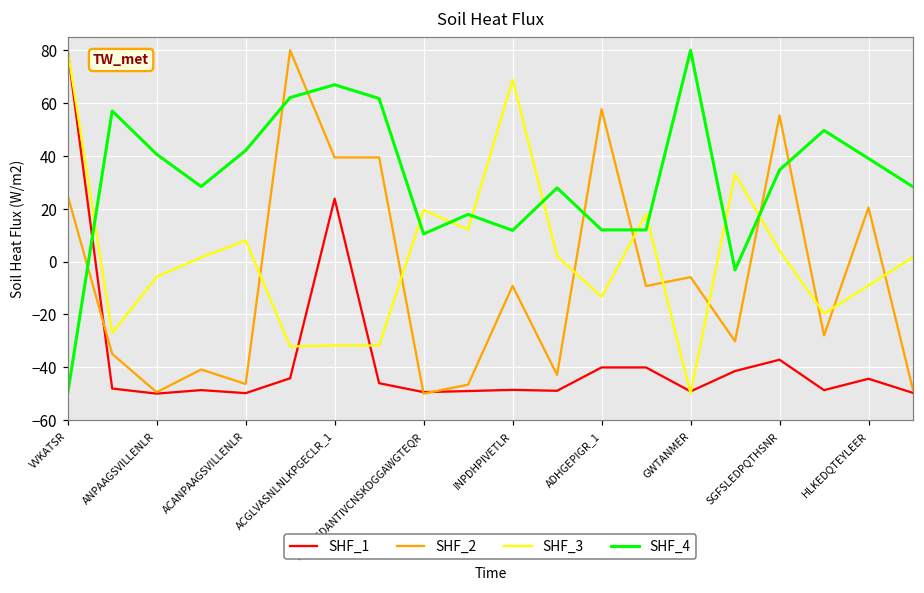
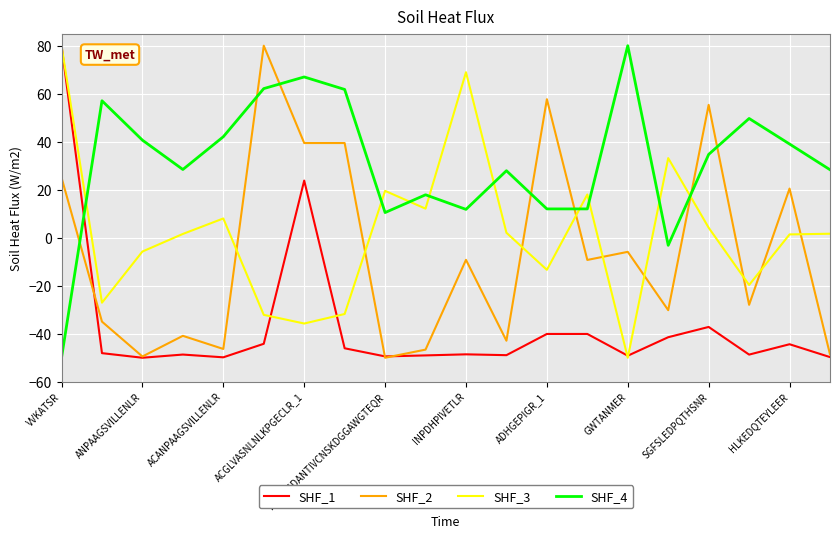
  {
    "SHF_1": {
      "ACANPAAGSVILLENLR": -50,
      "ACGLVASNLNLKPGECLR_1": 24,
      "INPDHPIVETLR": -49,
      "ADHGEPIGR_1": -40,
      "SGFSLEDPQTHSNR": -37,
      "HLKEDQTEYLEER": -44
    },
    "SHF_2": {
      "VVKATSR": 25,
      "ACANPAAGSVILLENLR": -46,
      "ACGLVASNLNLKPGECLR_1": 39,
      "INPDHPIVETLR": -9,
      "ADHGEPIGR_1": 58,
      "GWTANMER": -6,
      "SGFSLEDPQTHSNR": 55,
      "HLKEDQTEYLEER": 20
    },
    "SHF_3": {
      "ANPAAGSVILLENLR": -6,
      "ACANPAAGSVILLENLR": 8,
-     "ACGLVASNLNLKPGECLR_1": -32,
+     "ACGLVASNLNLKPGECLR_1": -36,
      "FNAHGDANTIVCNSKDGGAWGTEQR": 20,
      "INPDHPIVETLR": 69,
      "ADHGEPIGR_1": -13,
      "SGFSLEDPQTHSNR": 4,
-     "HLKEDQTEYLEER": -9
+     "HLKEDQTEYLEER": 1
    },
    "SHF_4": {
      "VVKATSR": -50,
      "ANPAAGSVILLENLR": 41,
      "ACANPAAGSVILLENLR": 42,
      "ACGLVASNLNLKPGECLR_1": 67,
      "FNAHGDANTIVCNSKDGGAWGTEQR": 10,
      "INPDHPIVETLR": 12,
      "ADHGEPIGR_1": 12,
      "GWTANMER": 80,
      "SGFSLEDPQTHSNR": 35,
      "HLKEDQTEYLEER": 39
    }
  }
